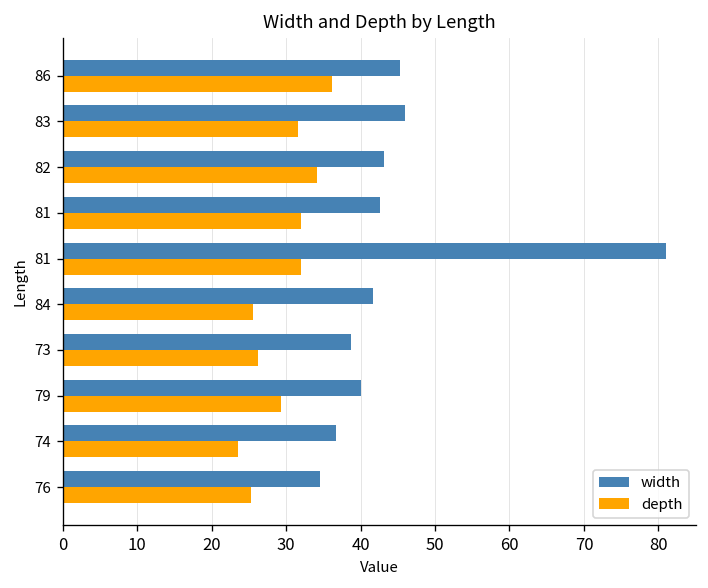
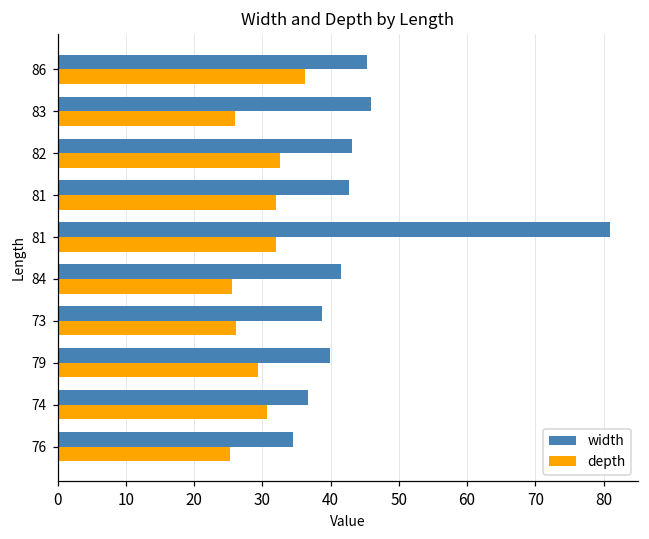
  {
    "width": {
      "86": 45,
      "83": 46,
      "82": 43,
      "84": 42,
      "73": 39,
      "79": 40,
      "74": 37,
      "76": 35
    },
    "depth": {
      "86": 36,
-     "83": 32,
-     "82": 34,
+     "83": 26,
+     "82": 33,
      "84": 26,
      "73": 26,
      "79": 29,
-     "74": 24,
+     "74": 31,
      "76": 25
    }
  }
